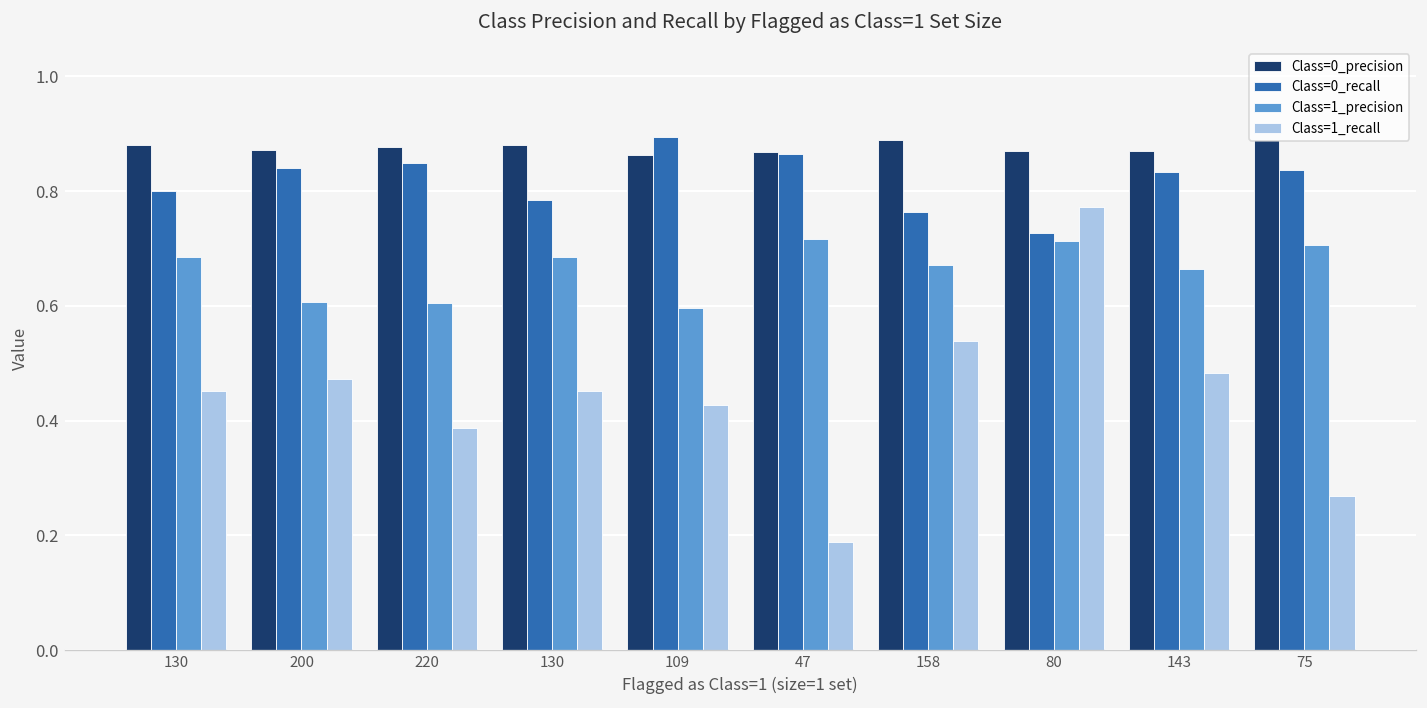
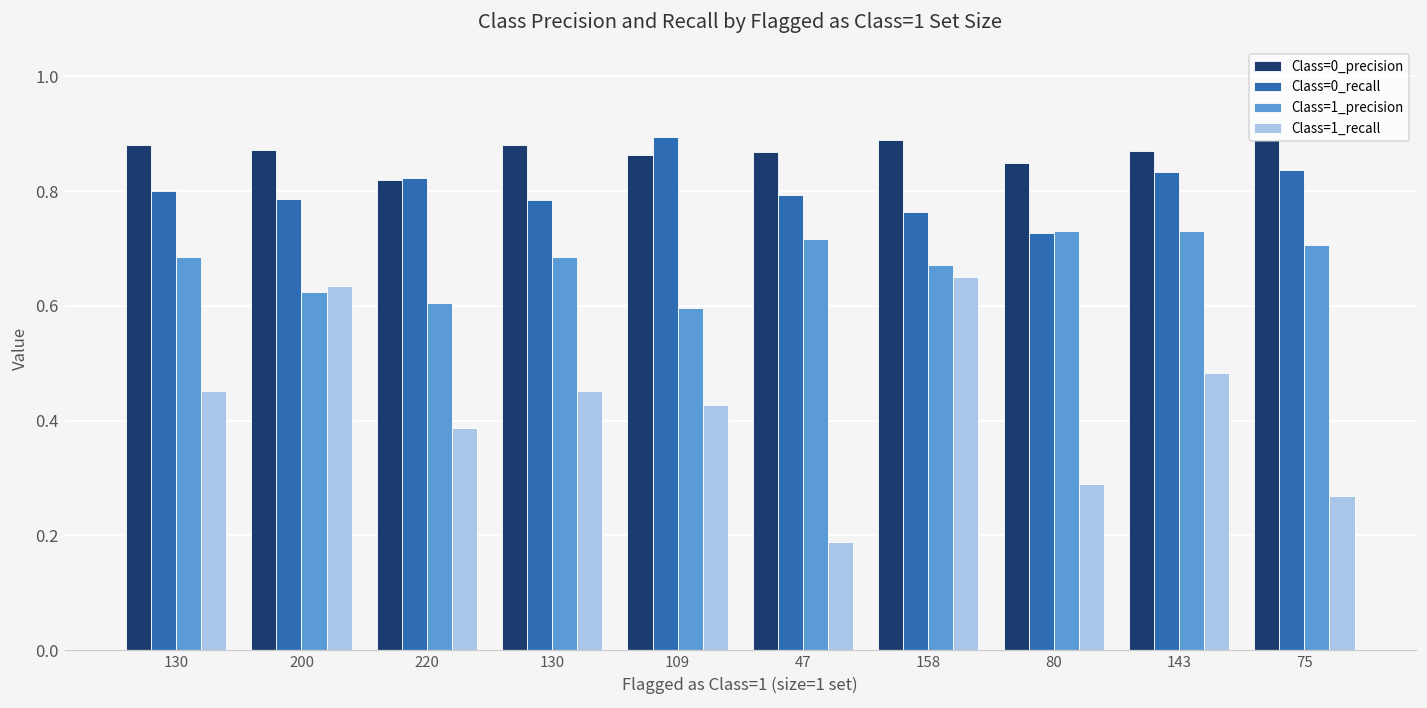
  {
    "Class=0_precision": {
      "200": 0.87,
-     "220": 0.88,
+     "220": 0.82,
      "109": 0.86,
      "47": 0.87,
      "158": 0.89,
-     "80": 0.87,
+     "80": 0.85,
      "143": 0.87,
      "75": 0.89
    },
    "Class=0_recall": {
-     "200": 0.84,
-     "220": 0.85,
+     "200": 0.79,
+     "220": 0.82,
      "109": 0.89,
-     "47": 0.86,
+     "47": 0.79,
      "158": 0.76,
      "80": 0.73,
      "143": 0.83,
      "75": 0.84
    },
    "Class=1_precision": {
-     "200": 0.61,
+     "200": 0.63,
      "220": 0.60,
      "109": 0.60,
      "47": 0.72,
      "158": 0.67,
-     "80": 0.71,
-     "143": 0.66,
+     "80": 0.73,
+     "143": 0.73,
      "75": 0.71
    },
    "Class=1_recall": {
-     "200": 0.47,
+     "200": 0.63,
      "220": 0.39,
      "109": 0.43,
      "47": 0.19,
-     "158": 0.54,
-     "80": 0.77,
+     "158": 0.65,
+     "80": 0.29,
      "143": 0.48,
      "75": 0.27
    }
  }
